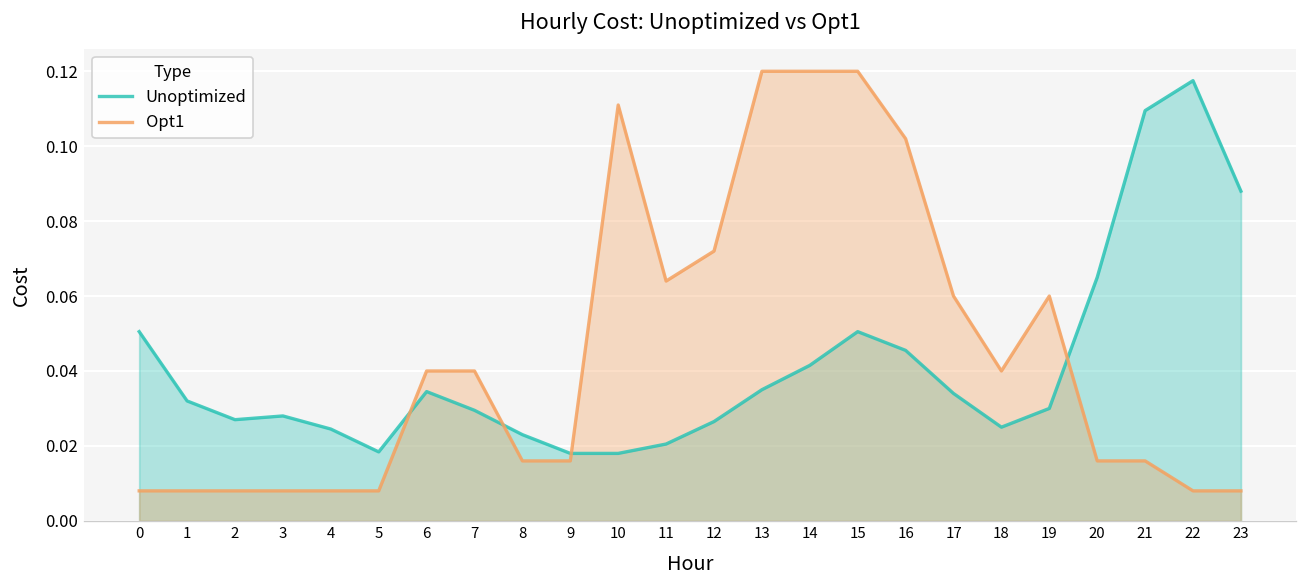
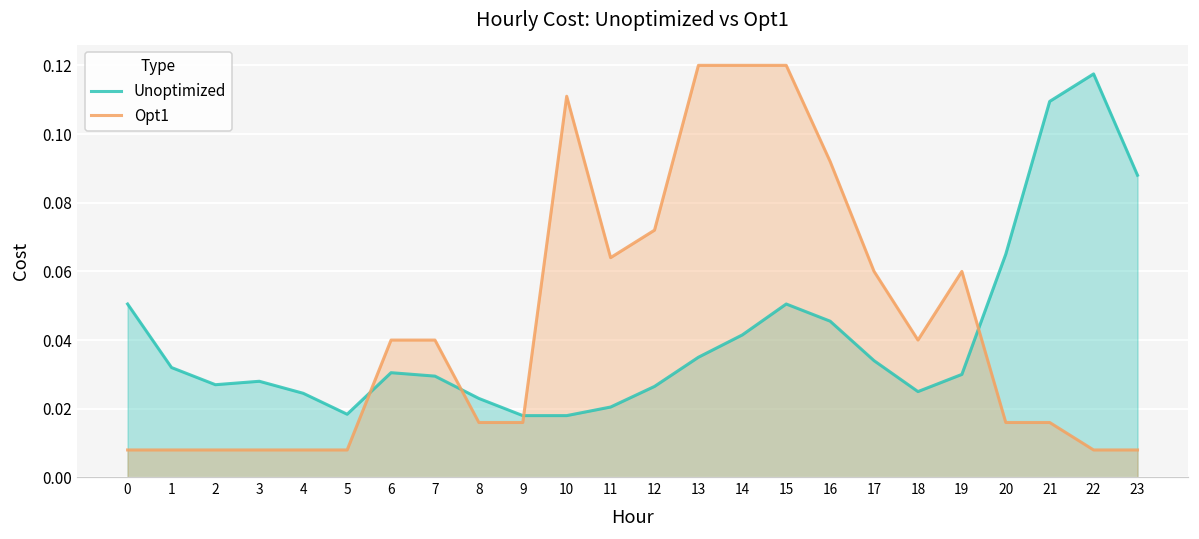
  {
    "Unoptimized": {
      "0": 0.051,
      "1": 0.032,
      "2": 0.027,
      "3": 0.028,
      "4": 0.025,
      "5": 0.018,
-     "6": 0.035,
+     "6": 0.031,
      "7": 0.030,
      "8": 0.023,
      "9": 0.018,
      "10": 0.018,
      "11": 0.021,
      "12": 0.027,
      "13": 0.035,
      "14": 0.042,
      "15": 0.051,
      "16": 0.046,
      "17": 0.034,
      "18": 0.025,
      "19": 0.030,
      "20": 0.065,
      "21": 0.110,
      "22": 0.118,
      "23": 0.088
    },
    "Opt1": {
      "0": 0.008,
      "1": 0.008,
      "2": 0.008,
      "3": 0.008,
      "4": 0.008,
      "5": 0.008,
      "6": 0.040,
      "7": 0.040,
      "8": 0.016,
      "9": 0.016,
      "10": 0.111,
      "11": 0.064,
      "12": 0.072,
      "13": 0.120,
      "14": 0.120,
      "15": 0.120,
-     "16": 0.102,
+     "16": 0.092,
      "17": 0.060,
      "18": 0.040,
      "19": 0.060,
      "20": 0.016,
      "21": 0.016,
      "22": 0.008,
      "23": 0.008
    }
  }
